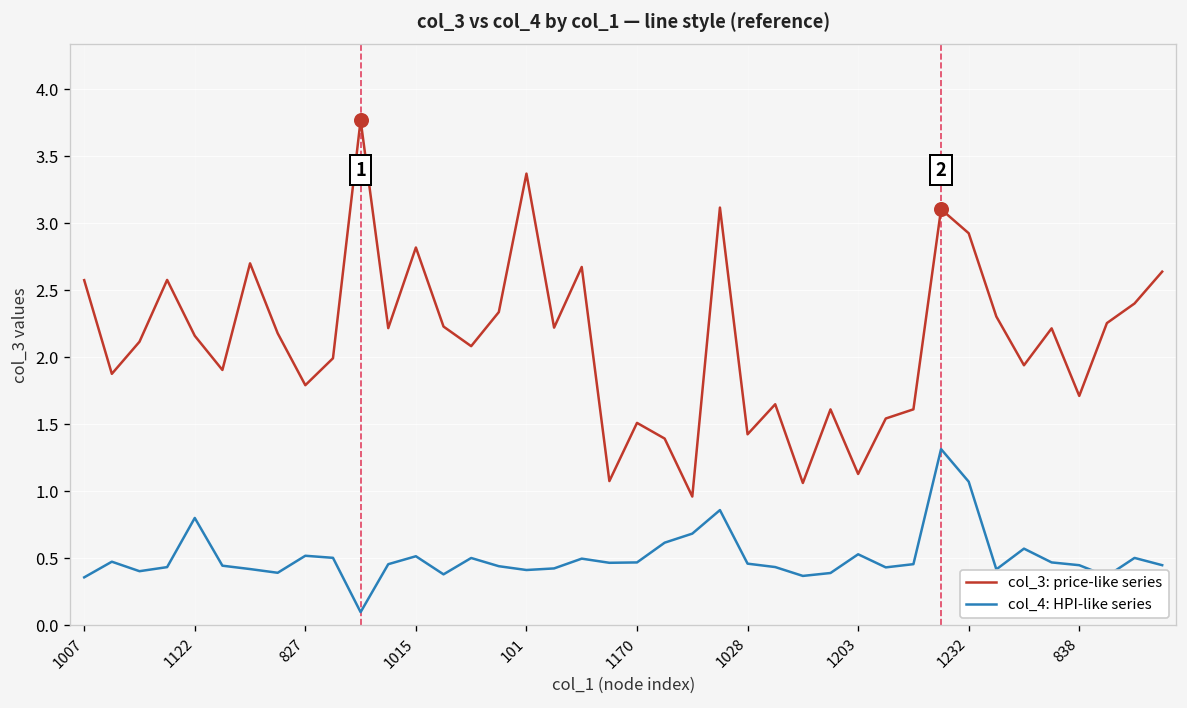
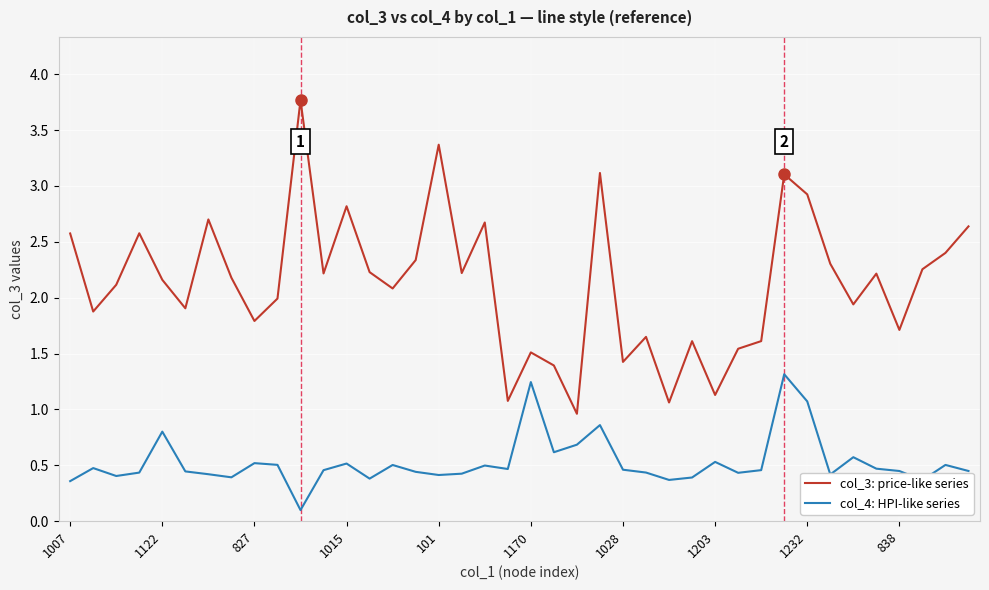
  {
    "col_4: HPI-like series": {
      "1007": 0.36,
      "1122": 0.80,
      "827": 0.52,
      "1015": 0.52,
      "101": 0.41,
-     "1170": 0.47,
+     "1170": 1.24,
      "1028": 0.46,
      "1203": 0.53,
      "1232": 1.07,
      "838": 0.45
    }
  }
